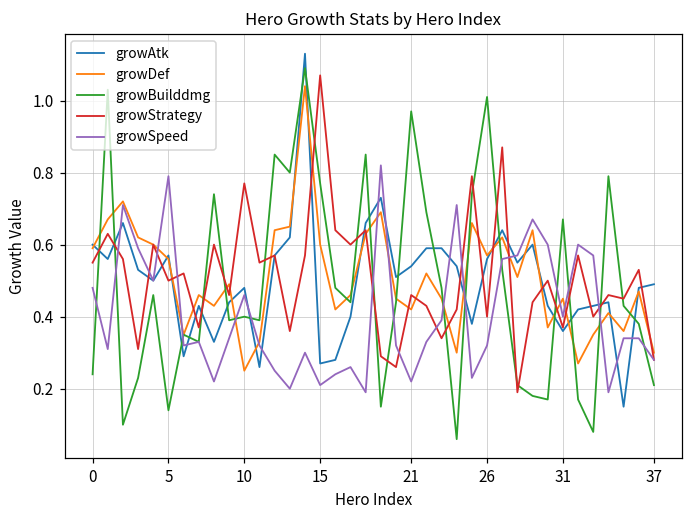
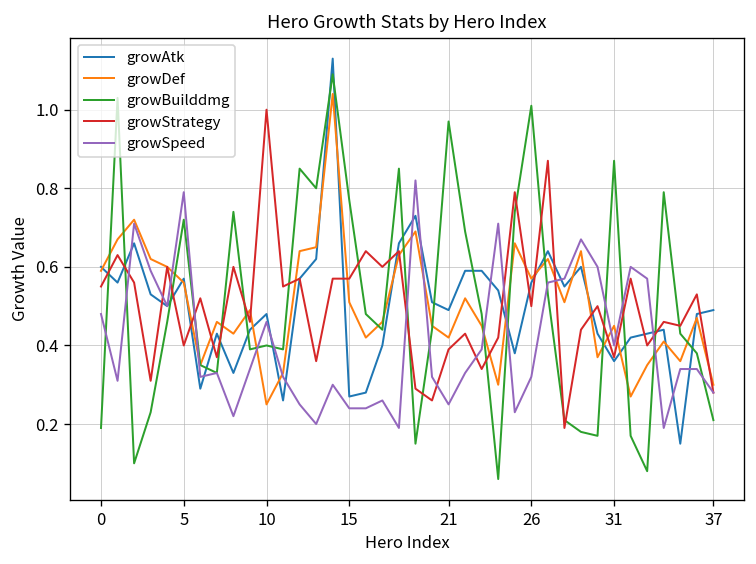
  {
    "growAtk": {
      "0": 0.60,
      "5": 0.57,
      "10": 0.48,
      "15": 0.27,
-     "21": 0.54,
+     "21": 0.49,
      "26": 0.56,
      "31": 0.36,
      "37": 0.49
    },
    "growDef": {
      "0": 0.59,
      "5": 0.56,
      "10": 0.25,
-     "15": 0.60,
+     "15": 0.51,
      "21": 0.42,
      "26": 0.57,
      "31": 0.45,
      "37": 0.30
    },
    "growBuilddmg": {
-     "0": 0.24,
-     "5": 0.14,
+     "0": 0.19,
+     "5": 0.72,
      "10": 0.40,
      "15": 0.77,
      "21": 0.97,
      "26": 1.01,
-     "31": 0.67,
+     "31": 0.87,
      "37": 0.21
    },
    "growStrategy": {
      "0": 0.55,
-     "5": 0.5,
-     "10": 0.77,
-     "15": 1.07,
-     "21": 0.46,
-     "26": 0.4,
+     "5": 0.4,
+     "10": 1.00,
+     "15": 0.57,
+     "21": 0.39,
+     "26": 0.5,
      "31": 0.37
    },
    "growSpeed": {
      "0": 0.48,
      "5": 0.79,
      "10": 0.46,
-     "15": 0.21,
-     "21": 0.22,
+     "15": 0.24,
+     "21": 0.25,
      "26": 0.32,
      "31": 0.40
    }
  }
